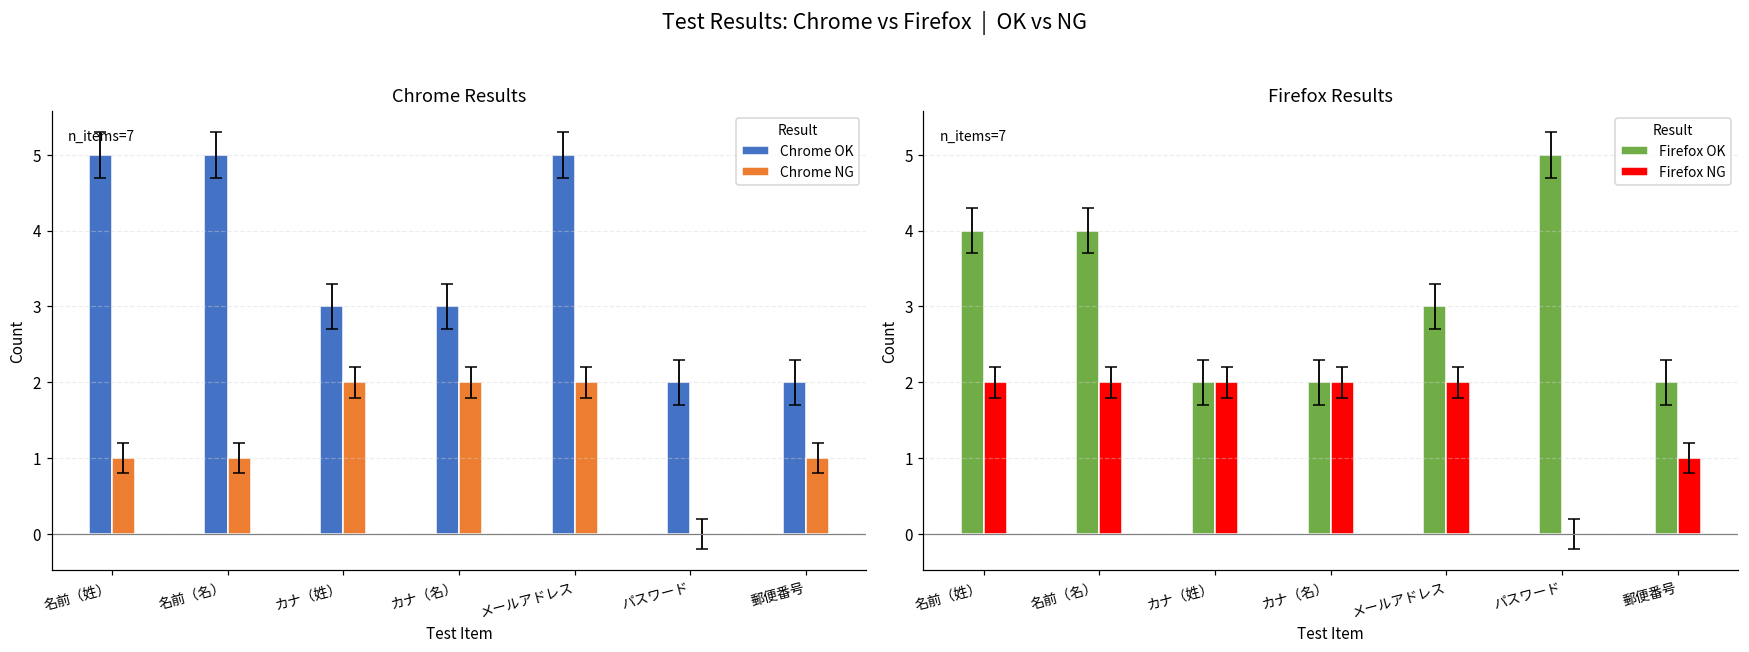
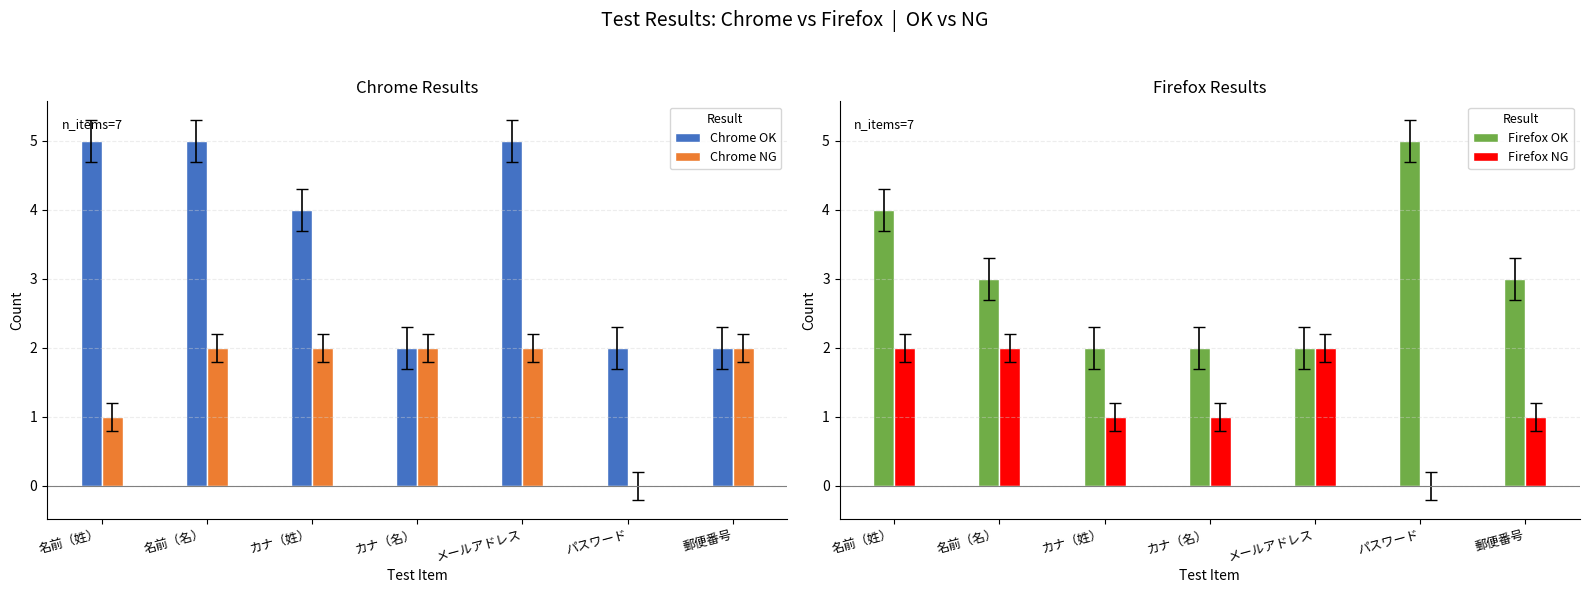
  {
    "Chrome Results": {
      "Chrome OK": {
        "名前（姓）": 5,
        "名前（名）": 5,
-       "カナ（姓）": 3,
-       "カナ（名）": 3,
+       "カナ（姓）": 4,
+       "カナ（名）": 2,
        "メールアドレス": 5,
        "パスワード": 2,
        "郵便番号": 2
      },
      "Chrome NG": {
        "名前（姓）": 1,
-       "名前（名）": 1,
+       "名前（名）": 2,
        "カナ（姓）": 2,
        "カナ（名）": 2,
        "メールアドレス": 2,
        "パスワード": 0,
-       "郵便番号": 1
+       "郵便番号": 2
      }
    },
    "Firefox Results": {
      "Firefox OK": {
        "名前（姓）": 4,
-       "名前（名）": 4,
+       "名前（名）": 3,
        "カナ（姓）": 2,
        "カナ（名）": 2,
-       "メールアドレス": 3,
+       "メールアドレス": 2,
        "パスワード": 5,
-       "郵便番号": 2
+       "郵便番号": 3
      },
      "Firefox NG": {
        "名前（姓）": 2,
        "名前（名）": 2,
-       "カナ（姓）": 2,
-       "カナ（名）": 2,
+       "カナ（姓）": 1,
+       "カナ（名）": 1,
        "メールアドレス": 2,
        "パスワード": 0,
        "郵便番号": 1
      }
    }
  }
